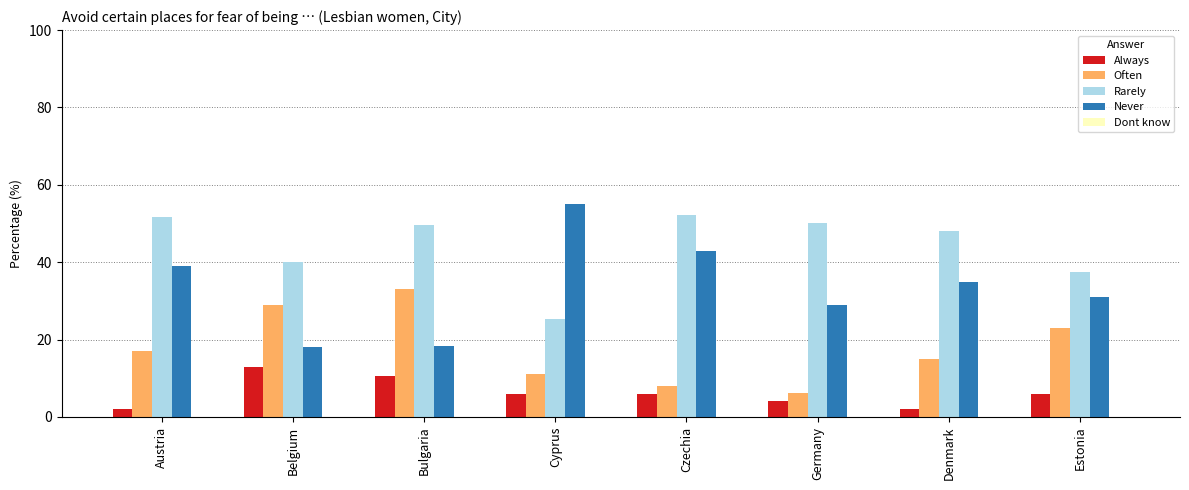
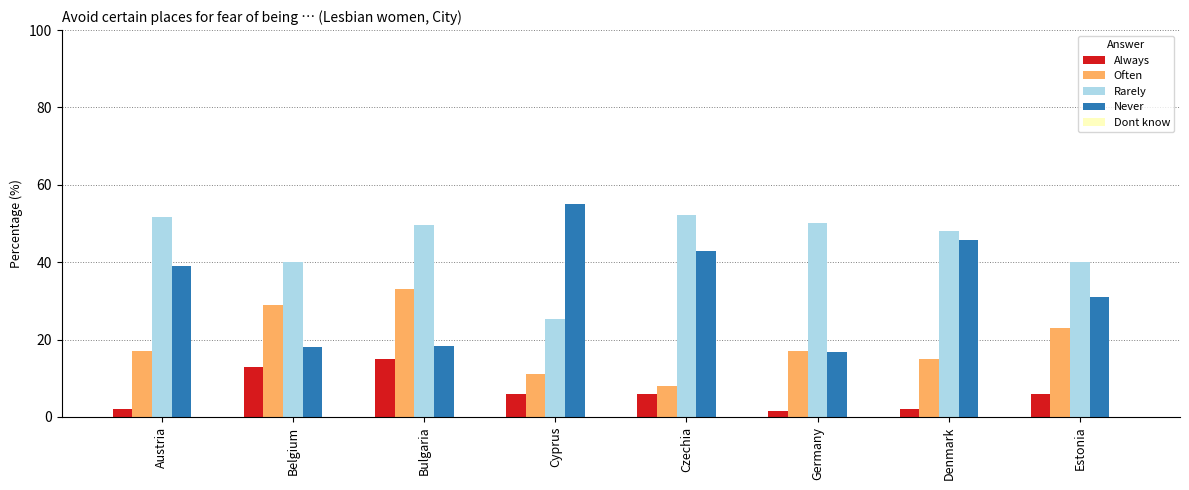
  {
    "Always": {
      "Austria": 2,
      "Belgium": 13,
-     "Bulgaria": 11,
+     "Bulgaria": 15,
      "Cyprus": 6,
      "Czechia": 6,
-     "Germany": 4,
+     "Germany": 2,
      "Denmark": 2,
      "Estonia": 6
    },
    "Often": {
      "Austria": 17,
      "Belgium": 29,
      "Bulgaria": 33,
      "Cyprus": 11,
      "Czechia": 8,
-     "Germany": 6,
+     "Germany": 17,
      "Denmark": 15,
      "Estonia": 23
    },
    "Rarely": {
      "Austria": 52,
      "Belgium": 40,
      "Bulgaria": 50,
      "Cyprus": 25,
      "Czechia": 52,
      "Germany": 50,
      "Denmark": 48,
-     "Estonia": 38
+     "Estonia": 40
    },
    "Never": {
      "Austria": 39,
      "Belgium": 18,
      "Bulgaria": 18,
      "Cyprus": 55,
      "Czechia": 43,
-     "Germany": 29,
-     "Denmark": 35,
+     "Germany": 17,
+     "Denmark": 46,
      "Estonia": 31
    },
    "Dont know": {
      "Austria": 0,
      "Belgium": 0,
      "Bulgaria": 0,
      "Cyprus": 0,
      "Czechia": 0,
      "Germany": 0,
      "Denmark": 0,
      "Estonia": 0
    }
  }
